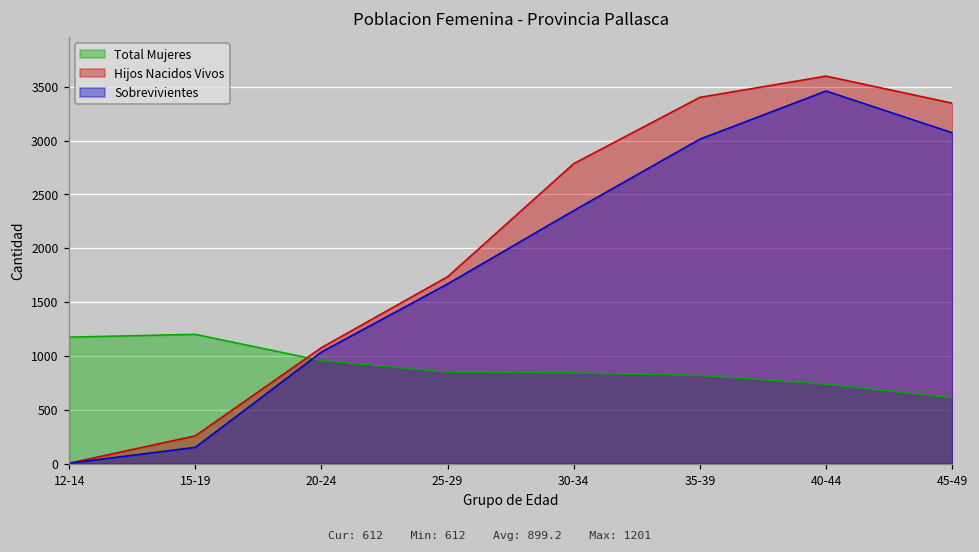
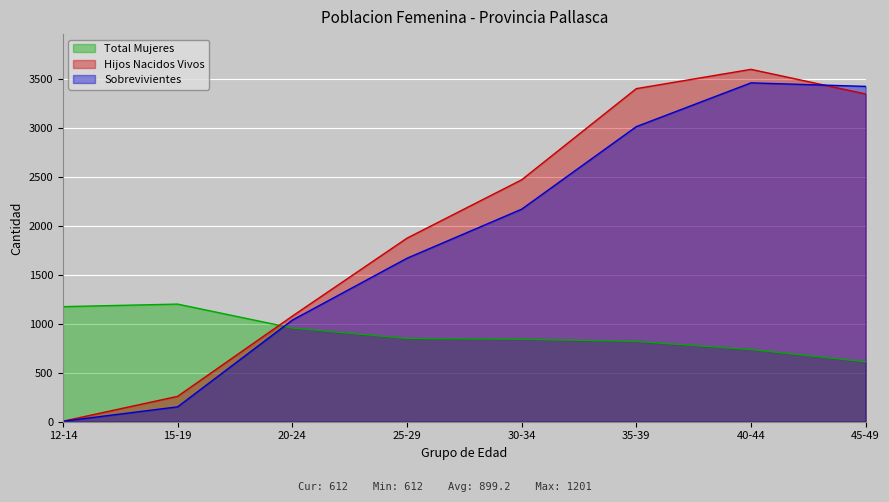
  {
    "Total Mujeres": {
      "12-14": 1200,
      "15-19": 1200,
      "20-24": 1000,
      "25-29": 900,
      "30-34": 800,
      "35-39": 800,
      "40-44": 700,
      "45-49": 600
    },
    "Hijos Nacidos Vivos": {
      "15-19": 300,
      "20-24": 1100,
-     "25-29": 1700,
-     "30-34": 2800,
+     "25-29": 1900,
+     "30-34": 2500,
      "35-39": 3400,
      "40-44": 3600,
      "45-49": 3300
    },
    "Sobrevivientes": {
      "15-19": 200,
      "20-24": 1000,
      "25-29": 1700,
-     "30-34": 2400,
+     "30-34": 2200,
      "35-39": 3000,
      "40-44": 3500,
-     "45-49": 3100
+     "45-49": 3400
    }
  }
